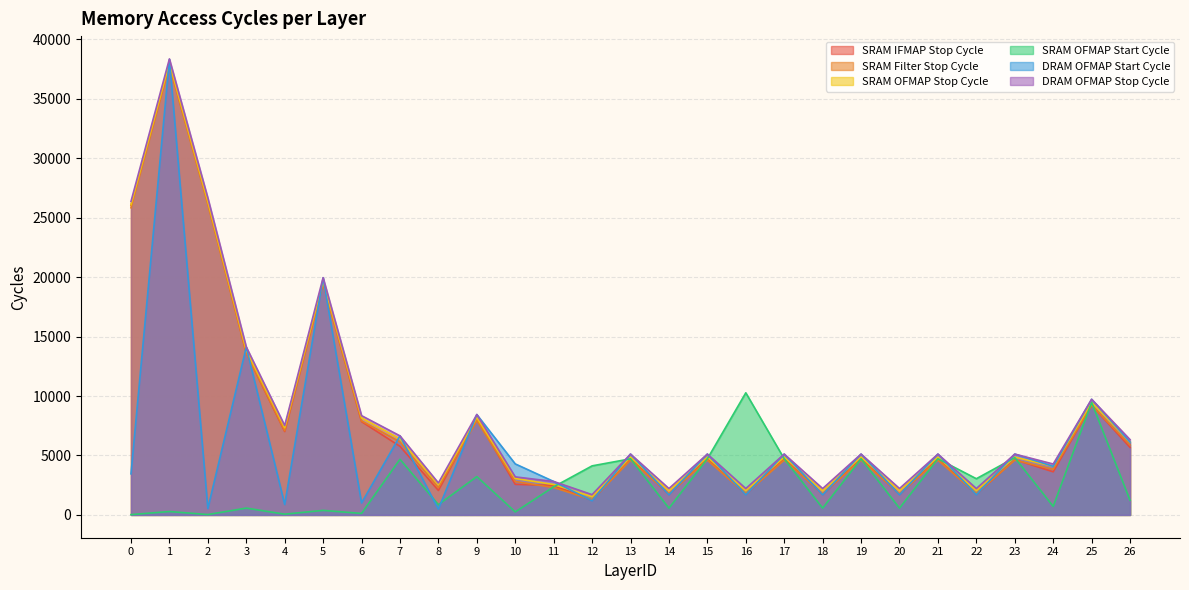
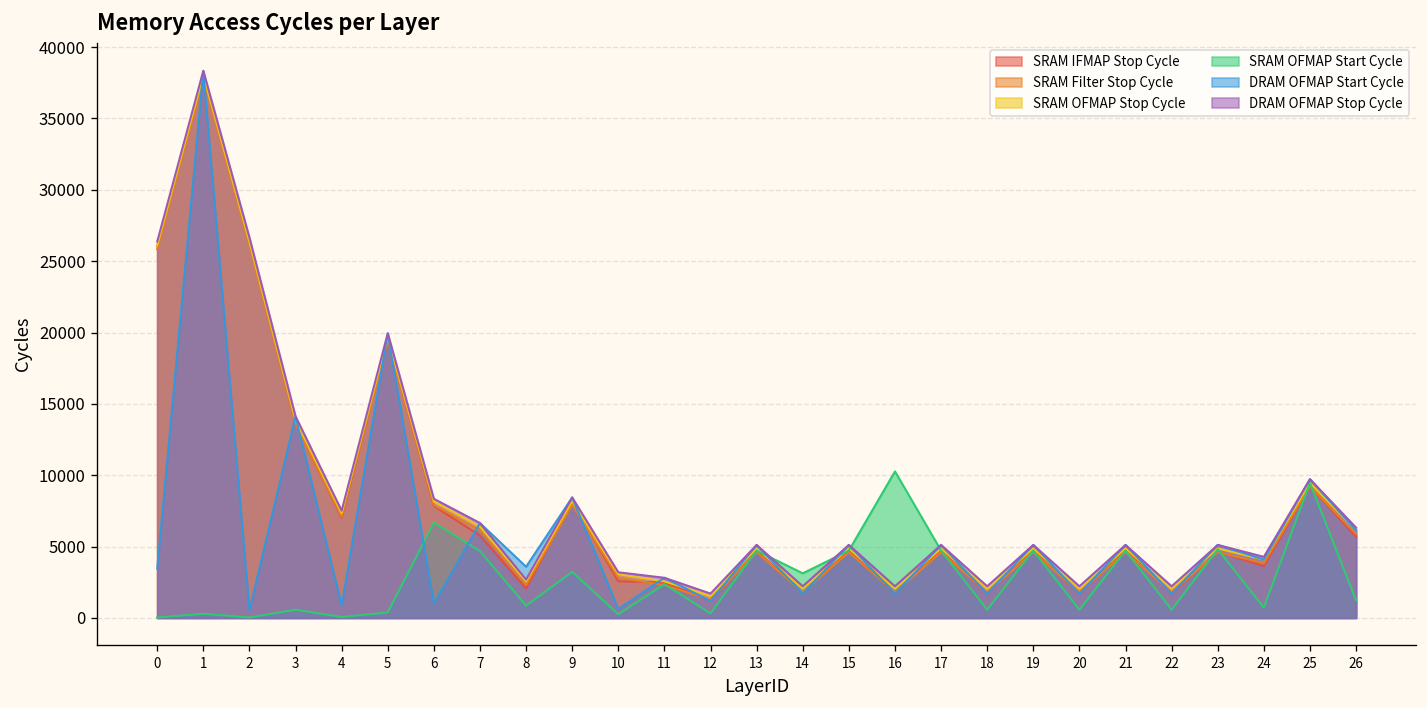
  {
    "SRAM OFMAP Stop Cycle": {
      "3": 13900,
      "7": 6400
    },
    "SRAM OFMAP Start Cycle": {
      "0": 0,
      "1": 300,
      "2": 0,
      "3": 600,
      "4": 100,
      "5": 400,
-     "6": 100,
+     "6": 6700,
      "7": 4700,
      "8": 900,
      "9": 3200,
      "10": 300,
-     "12": 4100,
-     "14": 600,
+     "12": 300,
+     "14": 3100,
      "16": 10300,
      "18": 600,
      "20": 600,
-     "22": 3000,
+     "22": 600,
      "24": 700,
      "26": 1200
    },
    "DRAM OFMAP Start Cycle": {
      "0": 3500,
      "2": 500,
      "4": 900,
      "6": 1000,
-     "8": 500,
-     "10": 4300
+     "8": 3600,
+     "10": 600
    },
    "DRAM OFMAP Stop Cycle": {
      "0": 26400,
      "2": 26700
    }
  }
